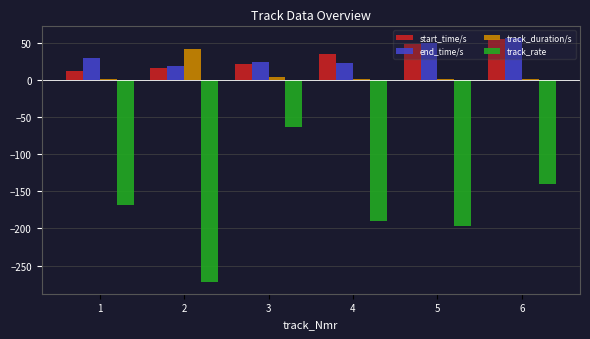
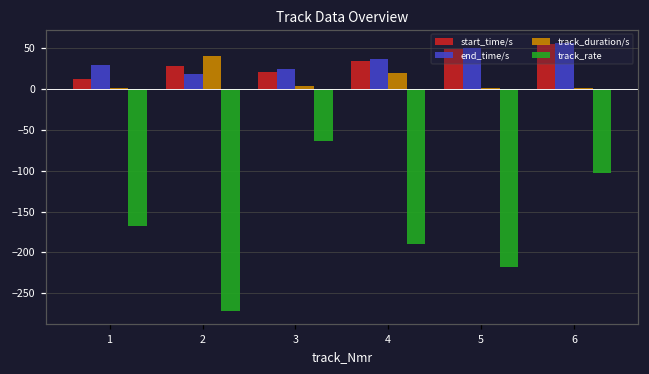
  {
    "start_time/s": {
      "1": 10,
-     "2": 20,
+     "2": 30,
      "3": 20,
      "4": 30
    },
    "end_time/s": {
      "1": 30,
      "2": 20,
      "3": 20,
-     "4": 20
+     "4": 40
    },
    "track_duration/s": {
      "2": 40,
-     "4": 0
+     "4": 20
    },
    "track_rate": {
      "1": -170,
      "2": -270,
      "3": -60,
      "4": -190,
-     "5": -200,
-     "6": -140
+     "5": -220,
+     "6": -100
    }
  }
